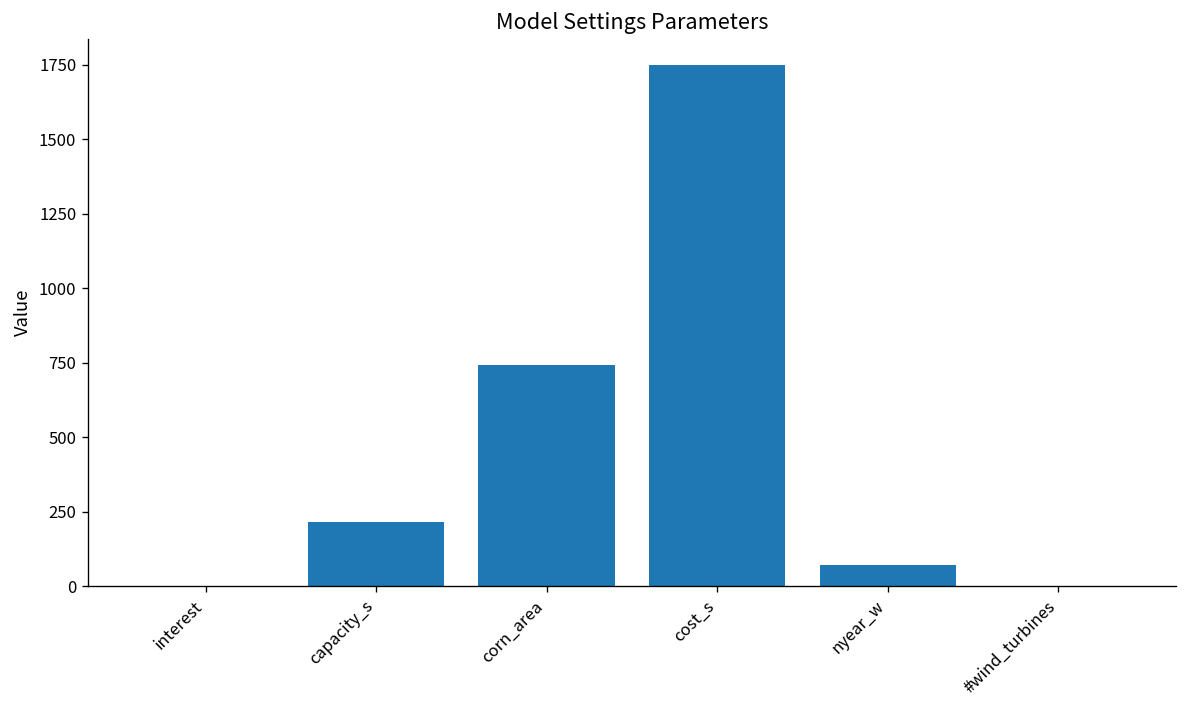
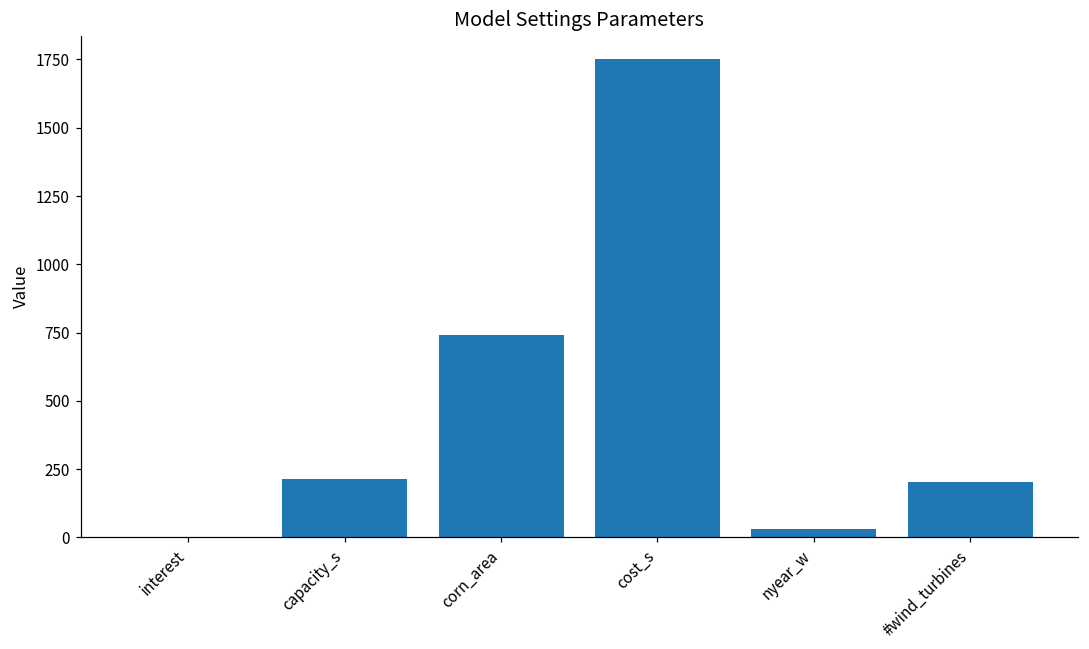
  {
    "capacity_s": 220,
    "corn_area": 740,
    "cost_s": 1750,
-   "nyear_w": 70,
-   "#wind_turbines": 0
+   "nyear_w": 30,
+   "#wind_turbines": 200
  }
